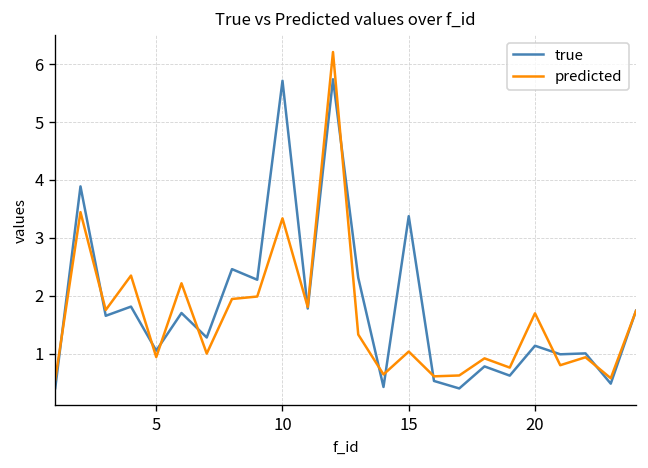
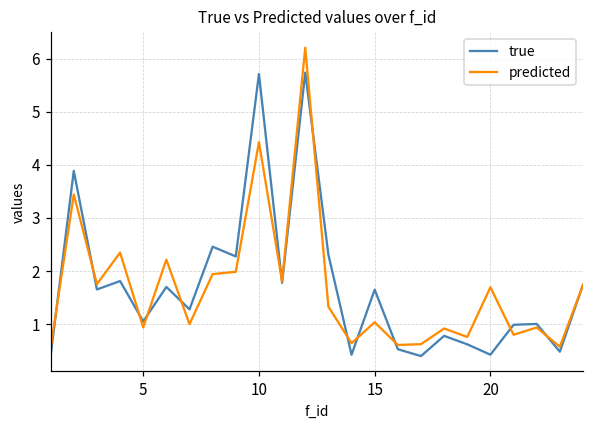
  {
    "true": {
      "5": 1.1,
      "10": 5.7,
-     "15": 3.4,
-     "20": 1.1
+     "15": 1.6,
+     "20": 0.4
    },
    "predicted": {
      "5": 0.9,
-     "10": 3.3,
+     "10": 4.4,
      "15": 1.0,
      "20": 1.7
    }
  }
